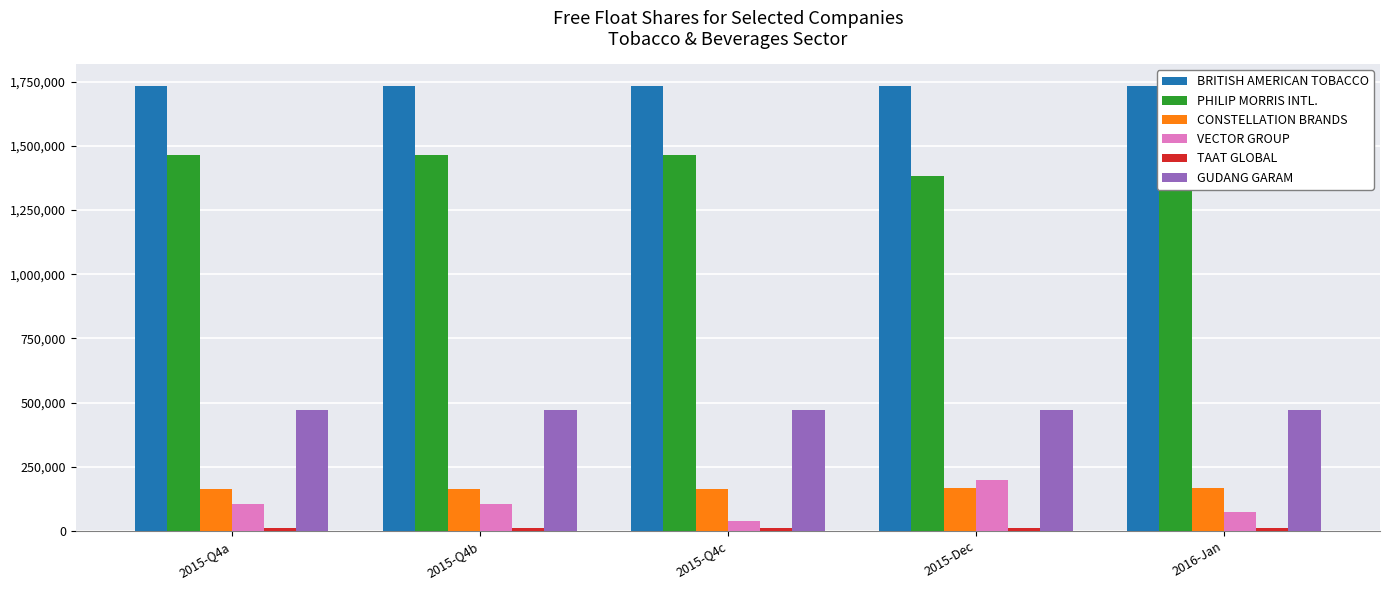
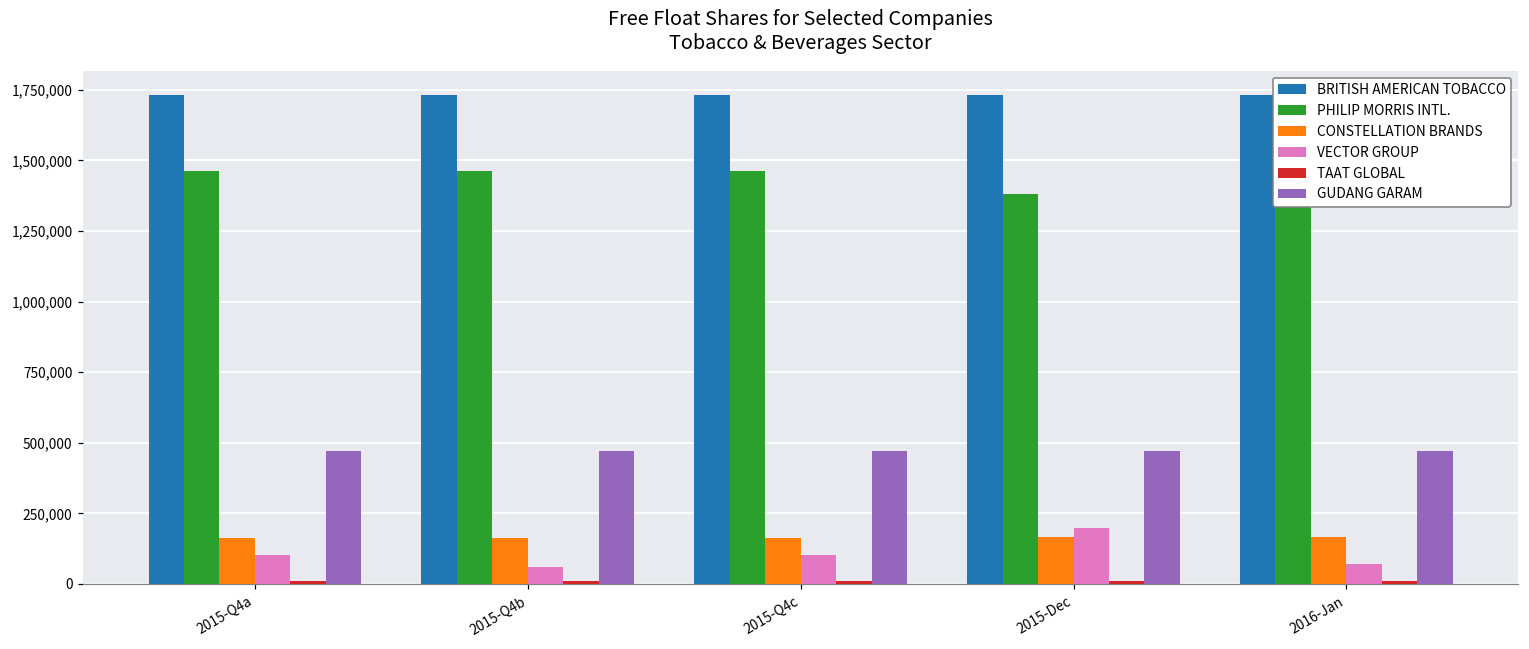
  {
    "BRITISH AMERICAN TOBACCO": {
      "2015-Q4a": "1,730,000",
      "2015-Q4b": "1,730,000",
      "2015-Q4c": "1,730,000",
      "2015-Dec": "1,730,000",
      "2016-Jan": "1,730,000"
    },
    "PHILIP MORRIS INTL.": {
      "2015-Q4a": "1,460,000",
      "2015-Q4b": "1,460,000",
      "2015-Q4c": "1,460,000",
      "2015-Dec": "1,380,000"
    },
    "CONSTELLATION BRANDS": {
      "2015-Q4a": "160,000",
      "2015-Q4b": "160,000",
      "2015-Q4c": "160,000",
      "2015-Dec": "170,000",
      "2016-Jan": "170,000"
    },
    "VECTOR GROUP": {
      "2015-Q4a": "100,000",
-     "2015-Q4b": "100,000",
-     "2015-Q4c": "40,000",
+     "2015-Q4b": "60,000",
+     "2015-Q4c": "100,000",
      "2015-Dec": "200,000",
      "2016-Jan": "70,000"
    },
    "TAAT GLOBAL": {
      "2015-Q4a": "10,000",
      "2015-Q4b": "10,000",
      "2015-Q4c": "10,000",
      "2015-Dec": "10,000",
      "2016-Jan": "10,000"
    },
    "GUDANG GARAM": {
      "2015-Q4a": "470,000",
      "2015-Q4b": "470,000",
      "2015-Q4c": "470,000",
      "2015-Dec": "470,000",
      "2016-Jan": "470,000"
    }
  }
